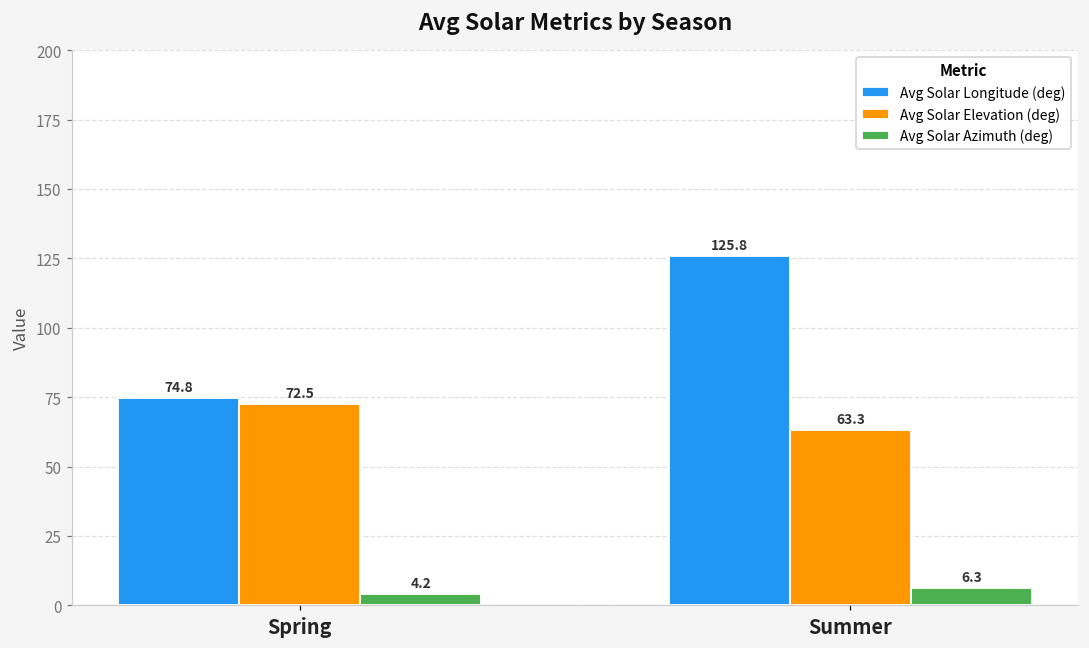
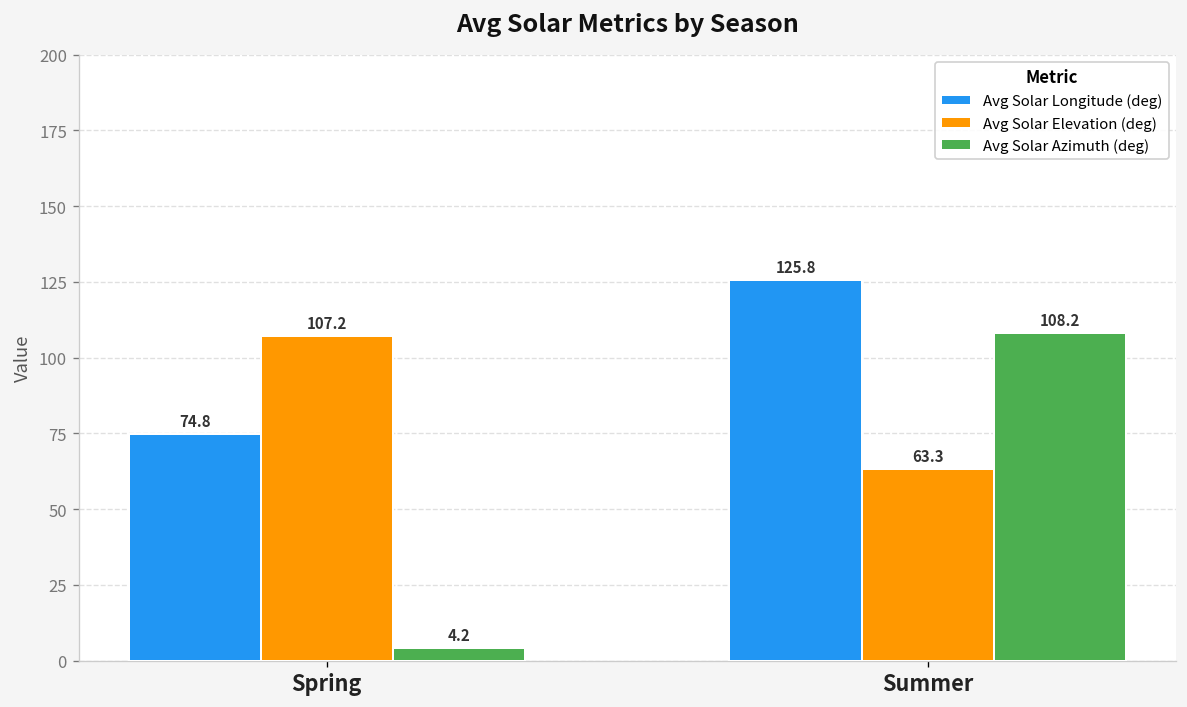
  {
    "Avg Solar Longitude (deg)": {
      "Spring": 74.8,
      "Summer": 125.8
    },
    "Avg Solar Elevation (deg)": {
-     "Spring": 72.5,
+     "Spring": 107.2,
      "Summer": 63.3
    },
    "Avg Solar Azimuth (deg)": {
      "Spring": 4.2,
-     "Summer": 6.3
+     "Summer": 108.2
    }
  }
